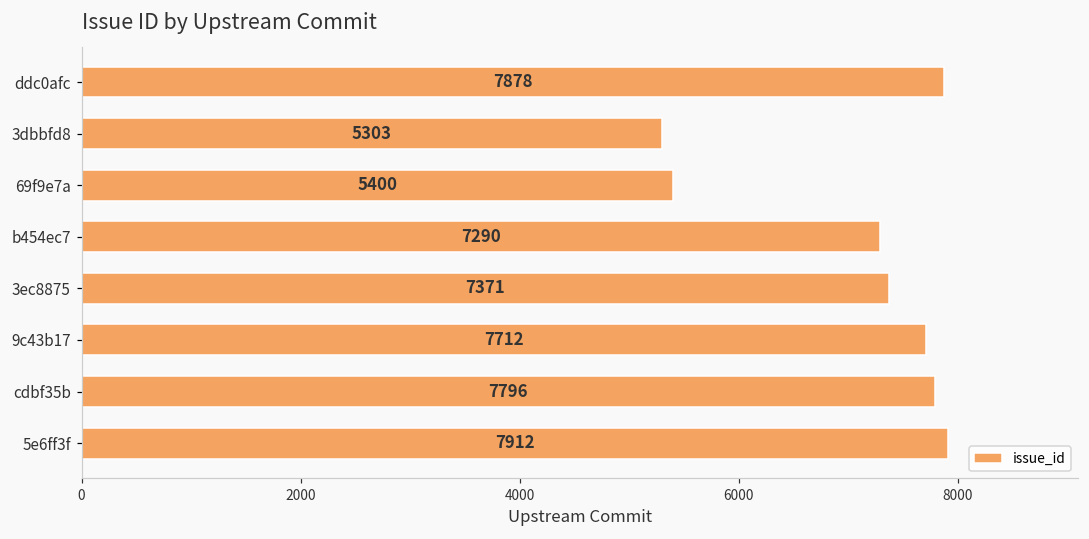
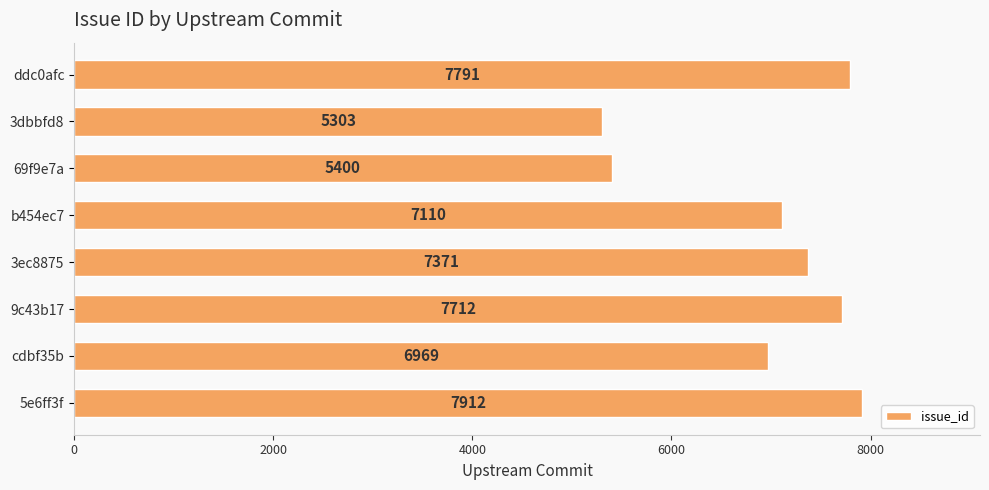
  {
-   "ddc0afc": 7878,
+   "ddc0afc": 7791,
    "3dbbfd8": 5303,
    "69f9e7a": 5400,
-   "b454ec7": 7290,
+   "b454ec7": 7110,
    "3ec8875": 7371,
    "9c43b17": 7712,
-   "cdbf35b": 7796,
+   "cdbf35b": 6969,
    "5e6ff3f": 7912
  }
